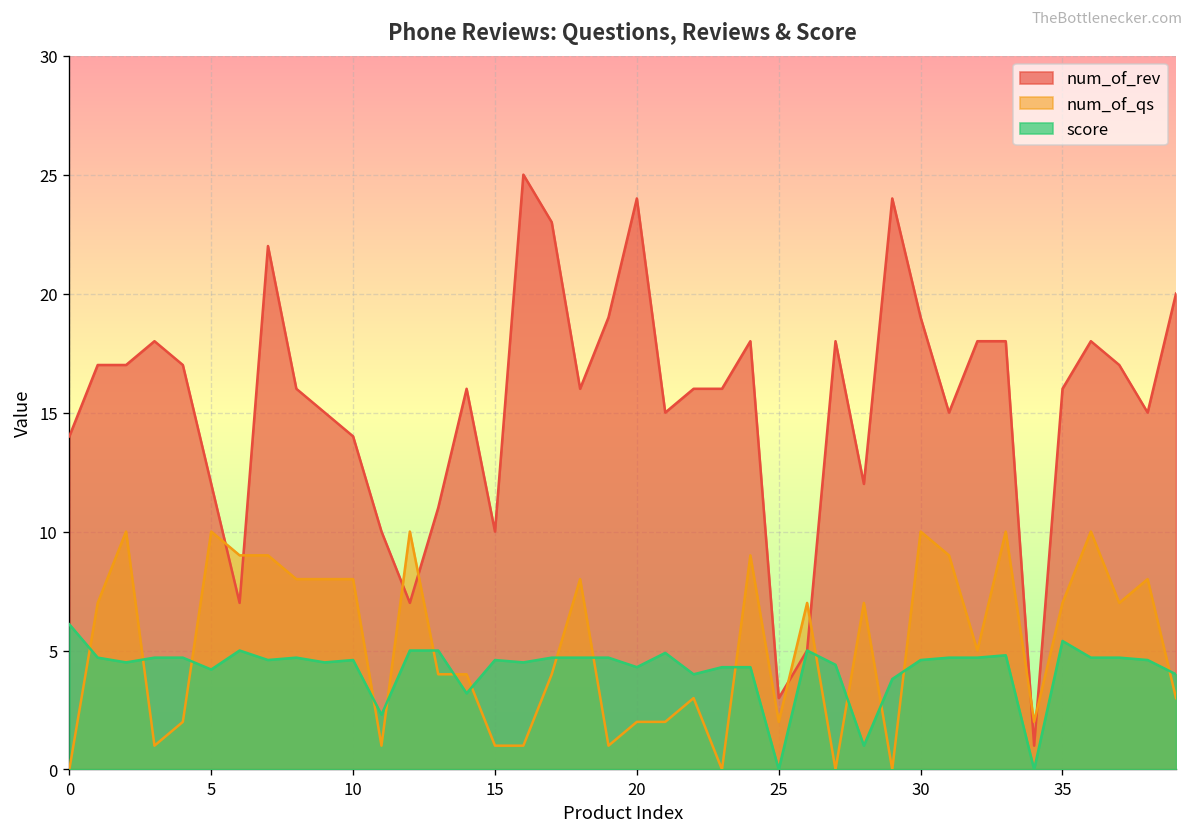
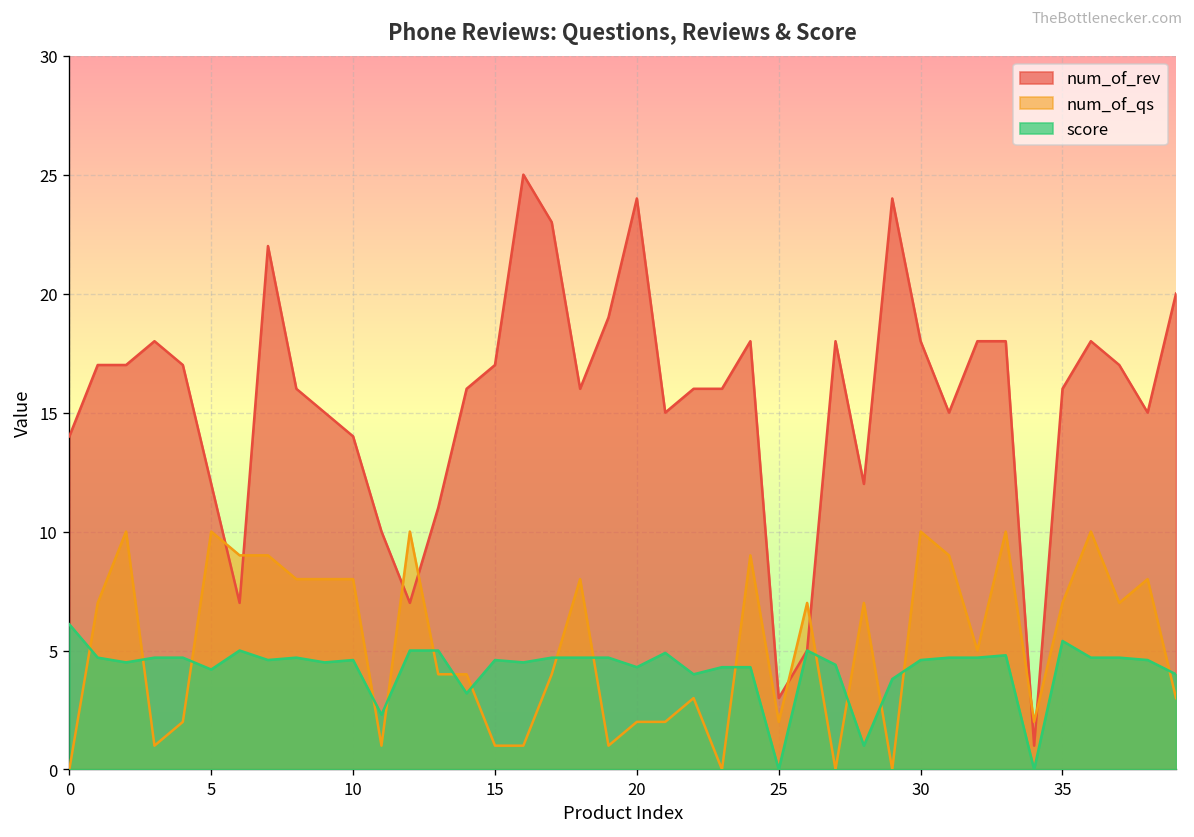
  {
    "num_of_rev": {
      "0": 14,
      "5": 12,
      "10": 14,
-     "15": 10,
+     "15": 17,
      "20": 24,
      "25": 3,
-     "30": 19,
+     "30": 18,
      "35": 16
    },
    "num_of_qs": {
      "0": 0,
      "5": 10,
      "10": 8,
      "15": 1,
      "20": 2,
      "25": 2,
      "30": 10,
      "35": 7
    },
    "score": {
      "0": 6,
      "5": 4.2,
      "10": 4.6,
      "15": 4.6,
      "20": 4.3,
      "25": 0,
      "30": 4.6,
      "35": 5.4
    }
  }
